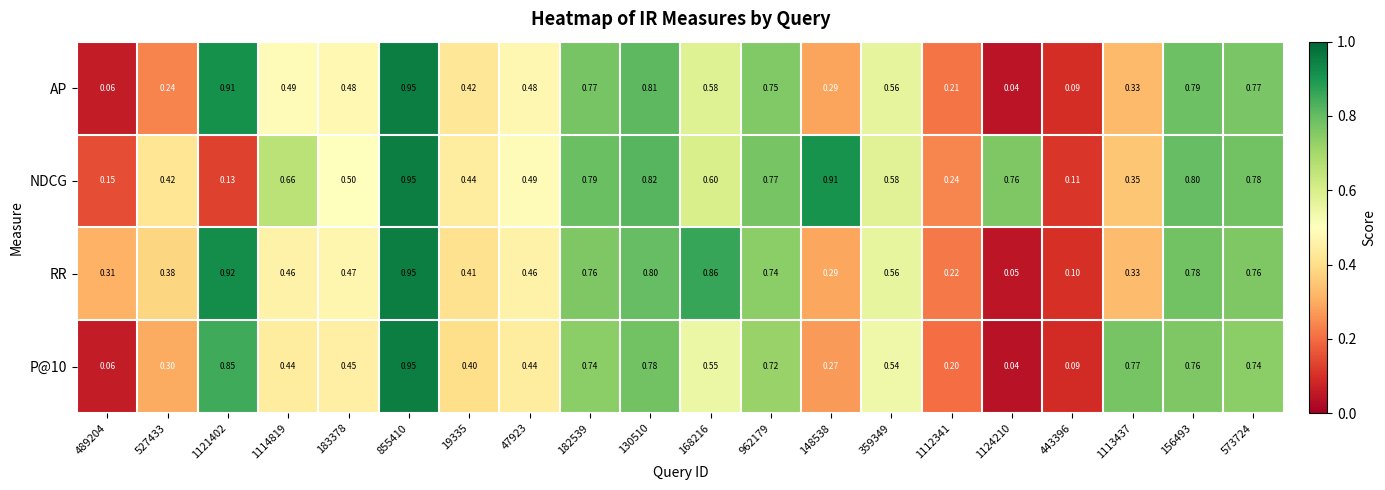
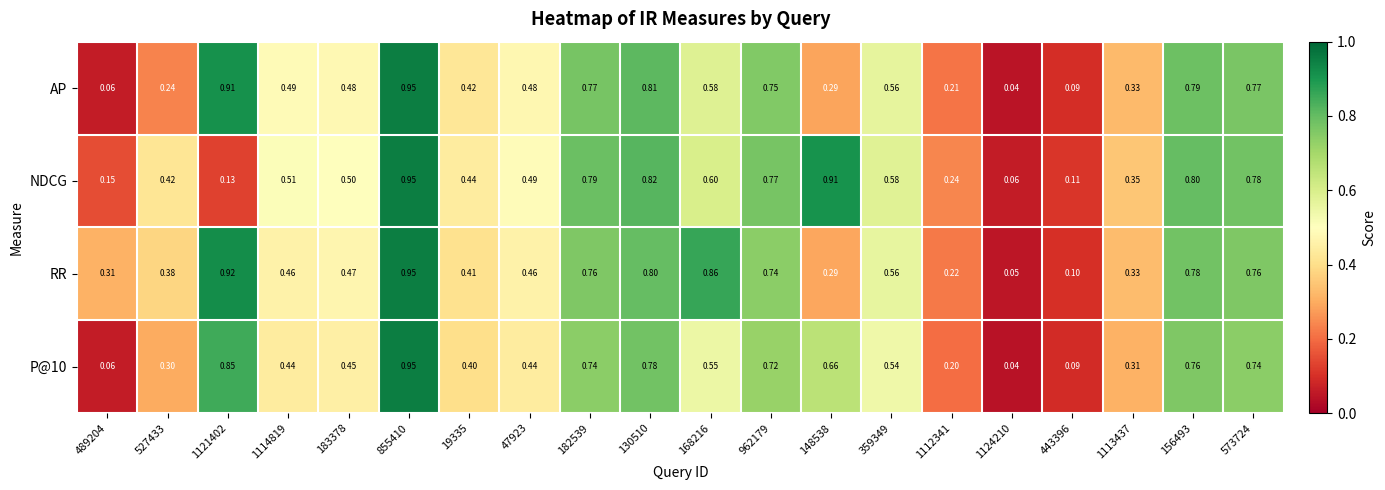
  {
    "AP": {
      "489204": 0.06,
      "527433": 0.24,
      "1121402": 0.91,
      "1114819": 0.49,
      "183378": 0.48,
      "855410": 0.95,
      "19335": 0.42,
      "47923": 0.48,
      "182539": 0.77,
      "130510": 0.81,
      "168216": 0.58,
      "962179": 0.75,
      "148538": 0.29,
      "359349": 0.56,
      "1112341": 0.21,
      "1124210": 0.04,
      "443396": 0.09,
      "1113437": 0.33,
      "156493": 0.79,
      "573724": 0.77
    },
    "NDCG": {
      "489204": 0.15,
      "527433": 0.42,
      "1121402": 0.13,
-     "1114819": 0.66,
+     "1114819": 0.51,
      "183378": 0.50,
      "855410": 0.95,
      "19335": 0.44,
      "47923": 0.49,
      "182539": 0.79,
      "130510": 0.82,
      "168216": 0.60,
      "962179": 0.77,
      "148538": 0.91,
      "359349": 0.58,
      "1112341": 0.24,
-     "1124210": 0.76,
+     "1124210": 0.06,
      "443396": 0.11,
      "1113437": 0.35,
      "156493": 0.80,
      "573724": 0.78
    },
    "RR": {
      "489204": 0.31,
      "527433": 0.38,
      "1121402": 0.92,
      "1114819": 0.46,
      "183378": 0.47,
      "855410": 0.95,
      "19335": 0.41,
      "47923": 0.46,
      "182539": 0.76,
      "130510": 0.80,
      "168216": 0.86,
      "962179": 0.74,
      "148538": 0.29,
      "359349": 0.56,
      "1112341": 0.22,
      "1124210": 0.05,
      "443396": 0.10,
      "1113437": 0.33,
      "156493": 0.78,
      "573724": 0.76
    },
    "P@10": {
      "489204": 0.06,
      "527433": 0.30,
      "1121402": 0.85,
      "1114819": 0.44,
      "183378": 0.45,
      "855410": 0.95,
      "19335": 0.40,
      "47923": 0.44,
      "182539": 0.74,
      "130510": 0.78,
      "168216": 0.55,
      "962179": 0.72,
-     "148538": 0.27,
+     "148538": 0.66,
      "359349": 0.54,
      "1112341": 0.20,
      "1124210": 0.04,
      "443396": 0.09,
-     "1113437": 0.77,
+     "1113437": 0.31,
      "156493": 0.76,
      "573724": 0.74
    }
  }
